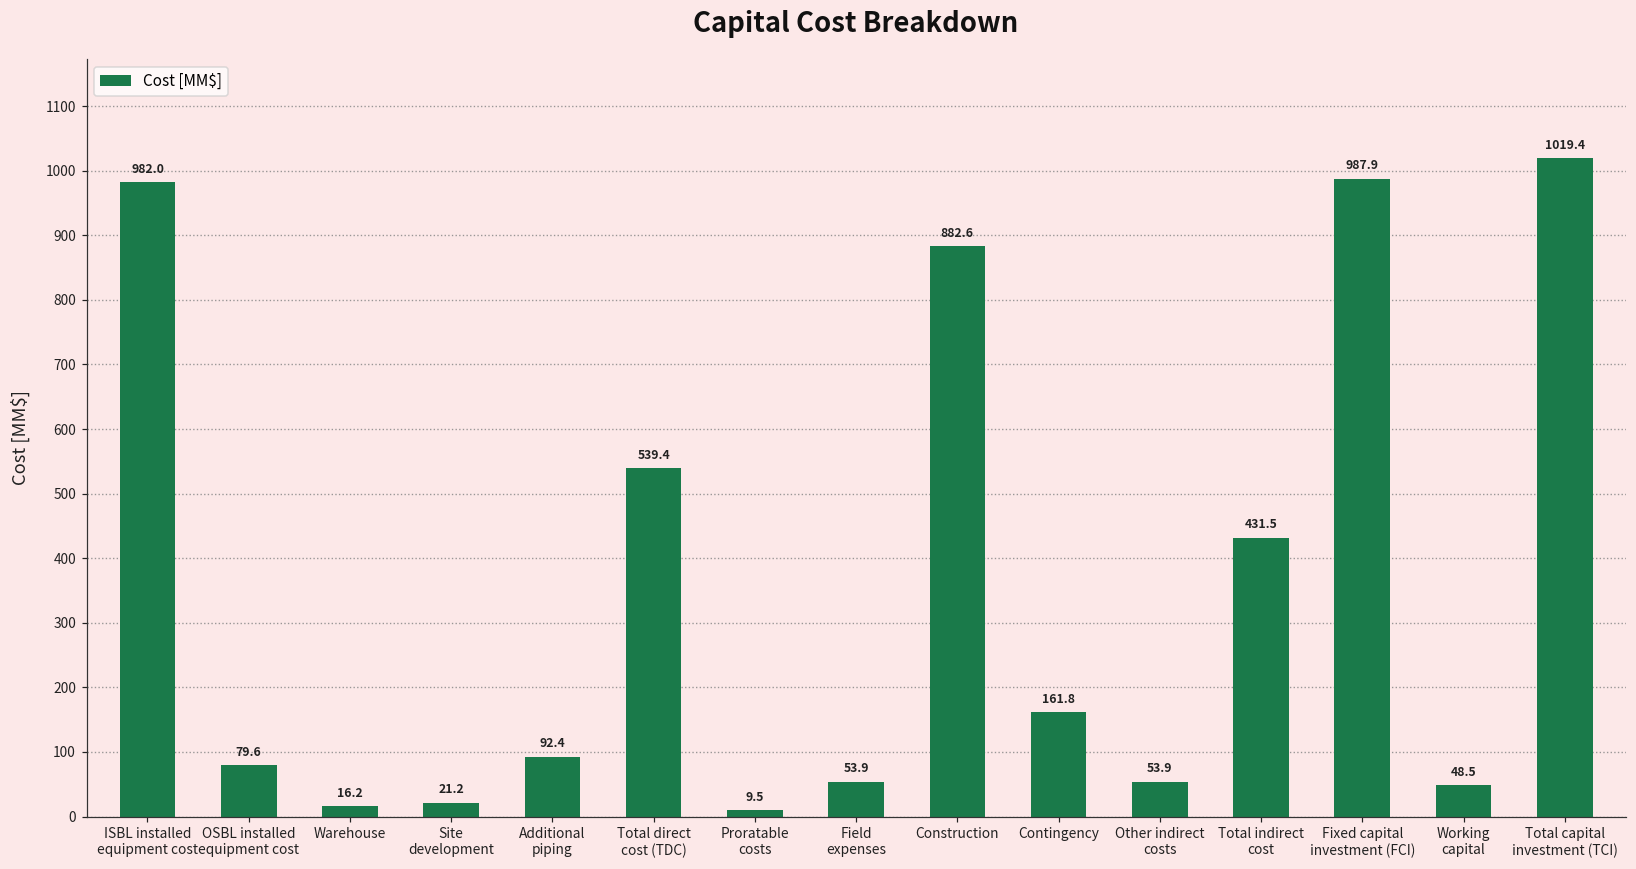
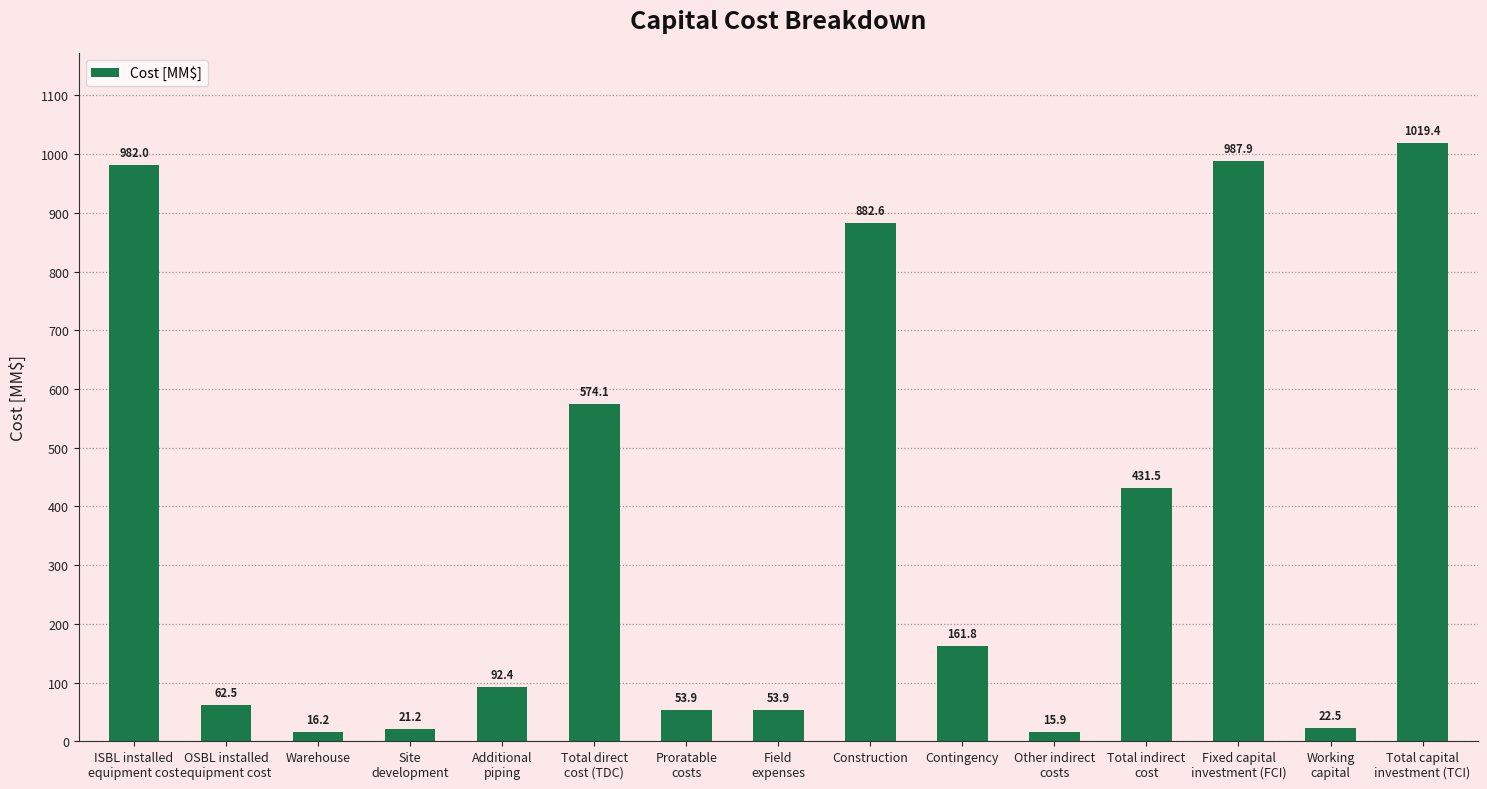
  {
    "ISBL installed equipment cost": 982.0,
-   "OSBL installed equipment cost": 79.6,
+   "OSBL installed equipment cost": 62.5,
    "Warehouse": 16.2,
    "Site development": 21.2,
    "Additional piping": 92.4,
-   "Total direct cost (TDC)": 539.4,
-   "Proratable costs": 9.5,
+   "Total direct cost (TDC)": 574.1,
+   "Proratable costs": 53.9,
    "Field expenses": 53.9,
    "Construction": 882.6,
    "Contingency": 161.8,
-   "Other indirect costs": 53.9,
+   "Other indirect costs": 15.9,
    "Total indirect cost": 431.5,
    "Fixed capital investment (FCI)": 987.9,
-   "Working capital": 48.5,
+   "Working capital": 22.5,
    "Total capital investment (TCI)": 1019.4
  }
